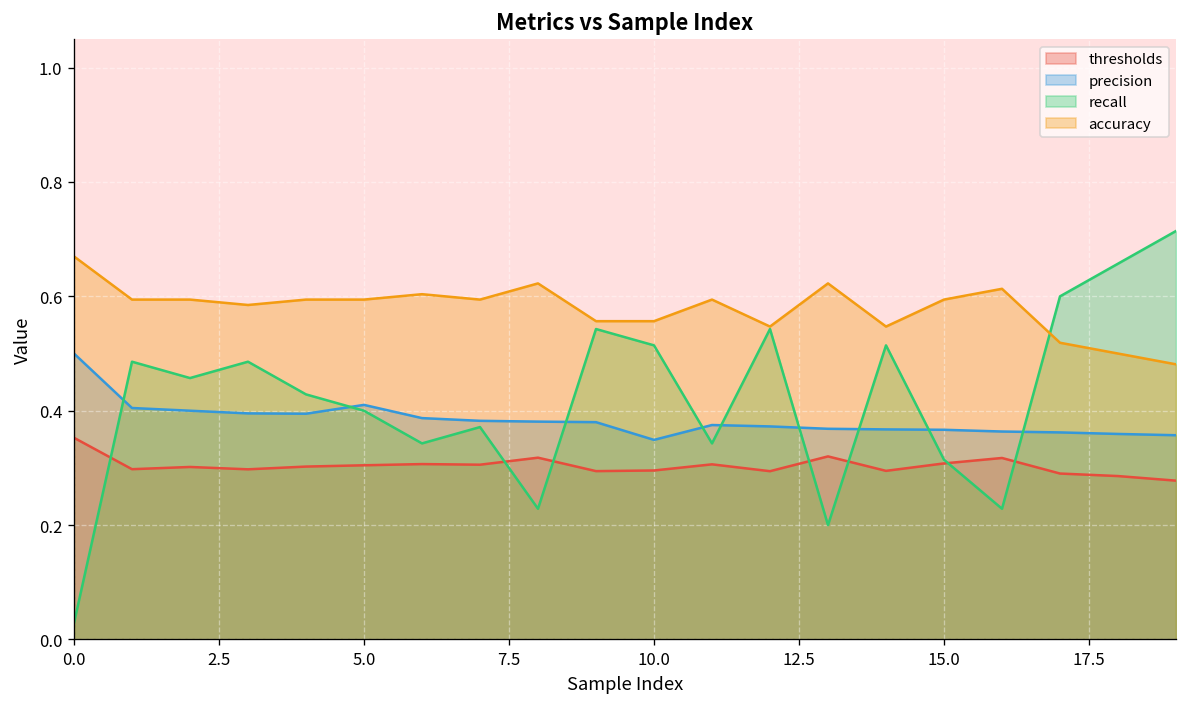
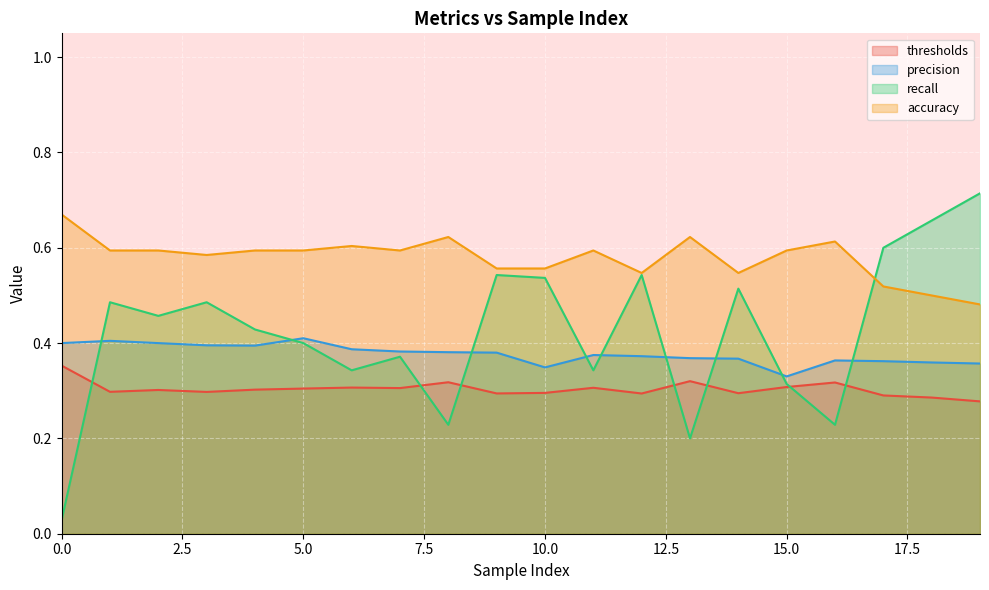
  {
    "precision": {
-     "0.0": 0.5,
+     "0.0": 0.4,
      "5.0": 0.41,
      "10.0": 0.35,
-     "15.0": 0.37
+     "15.0": 0.33
    },
    "recall": {
      "0.0": 0.03,
      "5.0": 0.40,
-     "10.0": 0.51,
+     "10.0": 0.54,
      "15.0": 0.31
    }
  }
